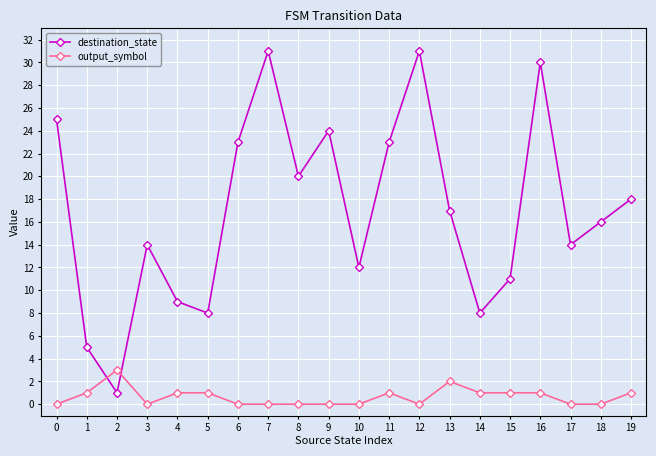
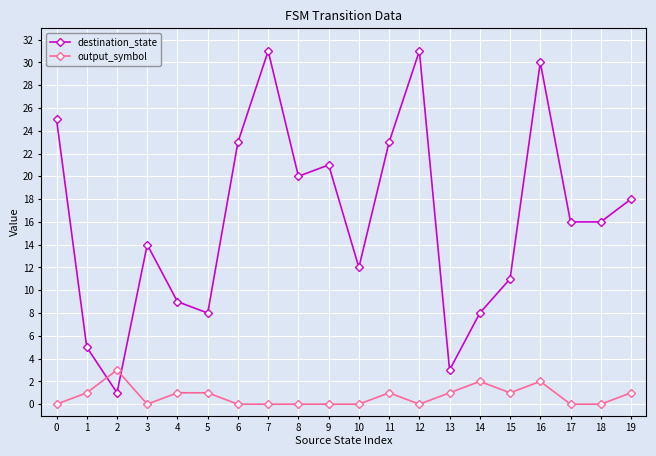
  {
    "destination_state": {
      "0": 25,
      "1": 5,
      "2": 1,
      "3": 14,
      "4": 9,
      "5": 8,
      "6": 23,
      "7": 31,
      "8": 20,
-     "9": 24,
+     "9": 21,
      "10": 12,
      "11": 23,
      "12": 31,
-     "13": 17,
+     "13": 3,
      "14": 8,
      "15": 11,
      "16": 30,
-     "17": 14,
+     "17": 16,
      "18": 16,
      "19": 18
    },
    "output_symbol": {
      "0": 0,
      "1": 1,
      "2": 3,
      "3": 0,
      "4": 1,
      "5": 1,
      "6": 0,
      "7": 0,
      "8": 0,
      "9": 0,
      "10": 0,
      "11": 1,
      "12": 0,
-     "13": 2,
-     "14": 1,
+     "13": 1,
+     "14": 2,
      "15": 1,
-     "16": 1,
+     "16": 2,
      "17": 0,
      "18": 0,
      "19": 1
    }
  }
